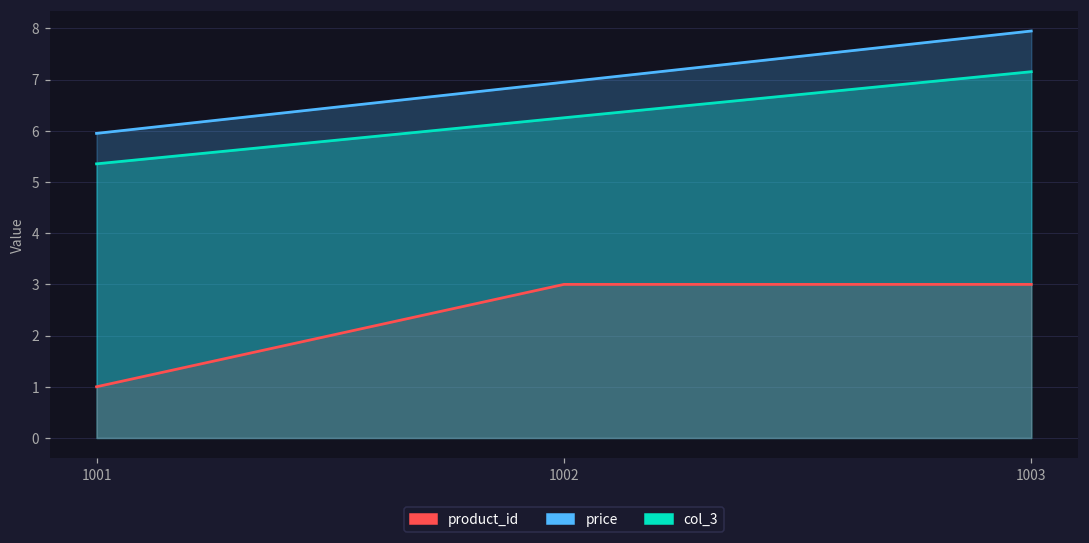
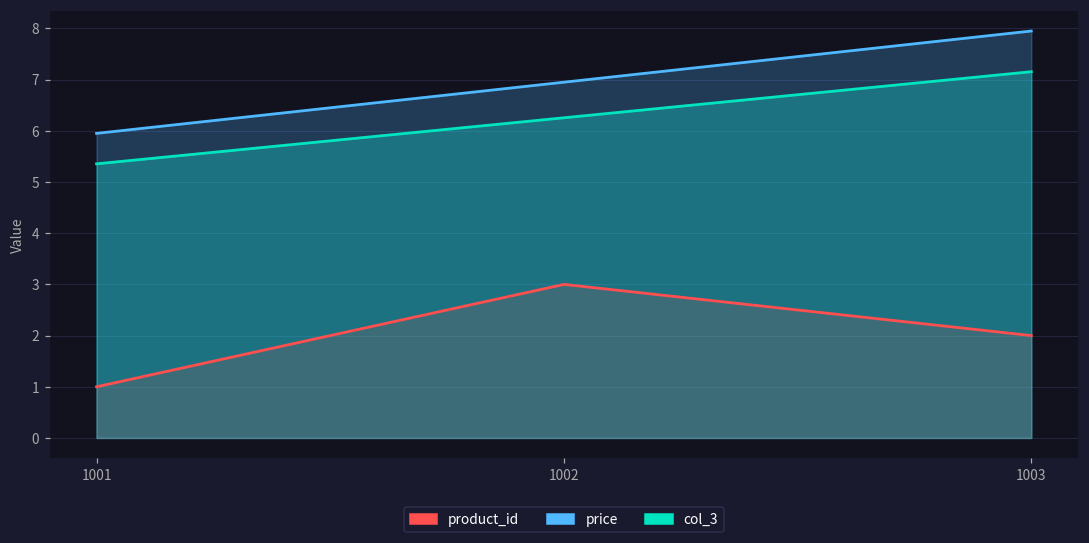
  {
    "product_id": {
      "1001": 1,
      "1002": 3,
-     "1003": 3
+     "1003": 2
    }
  }
